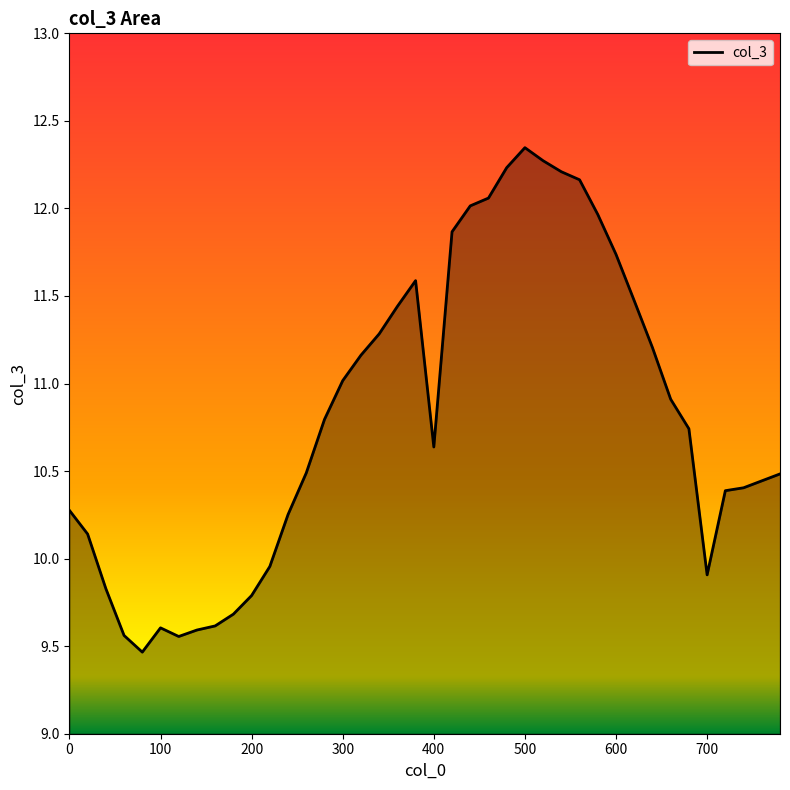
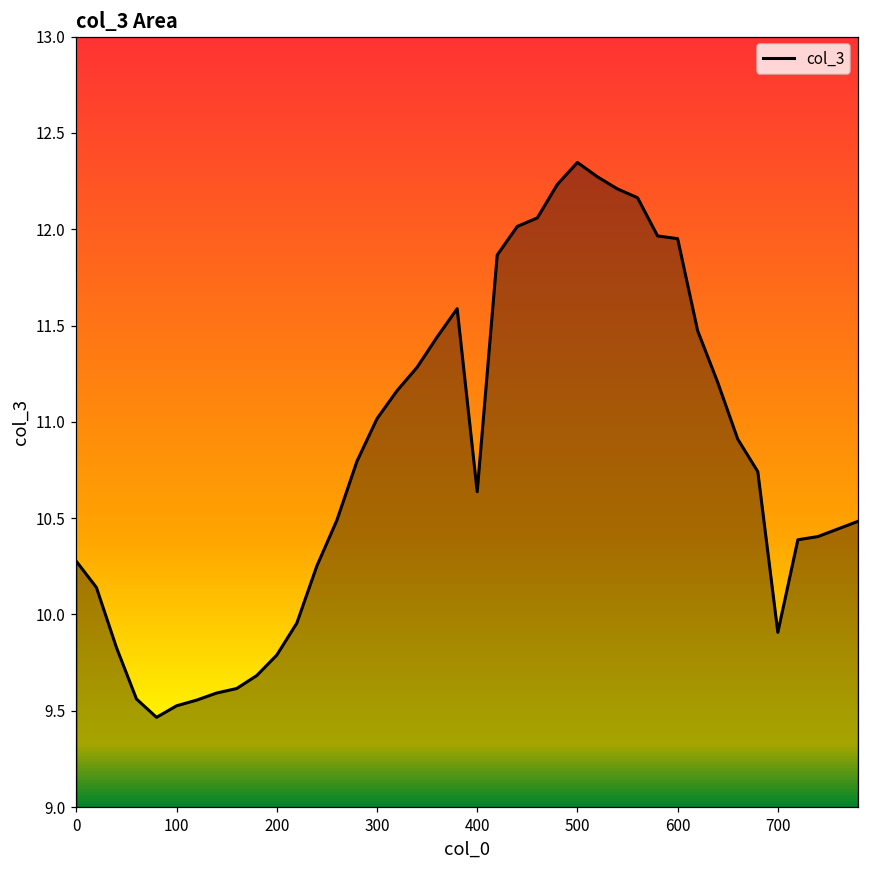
  {
    "0": 10.28,
-   "100": 9.60,
+   "100": 9.53,
    "200": 9.79,
    "300": 11.02,
    "400": 10.64,
    "500": 12.35,
-   "600": 11.74,
+   "600": 11.95,
    "700": 9.91
  }
